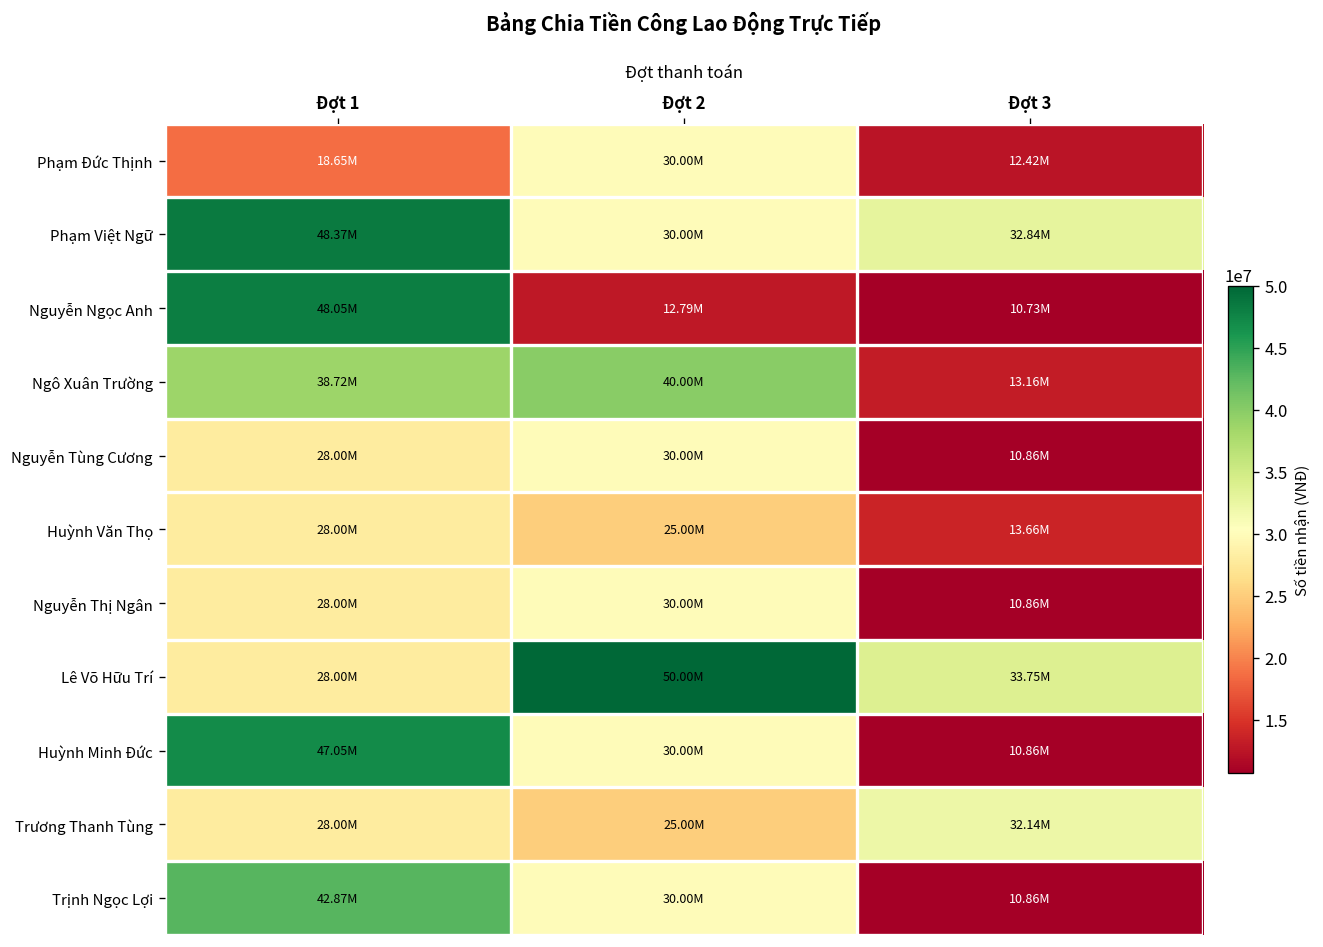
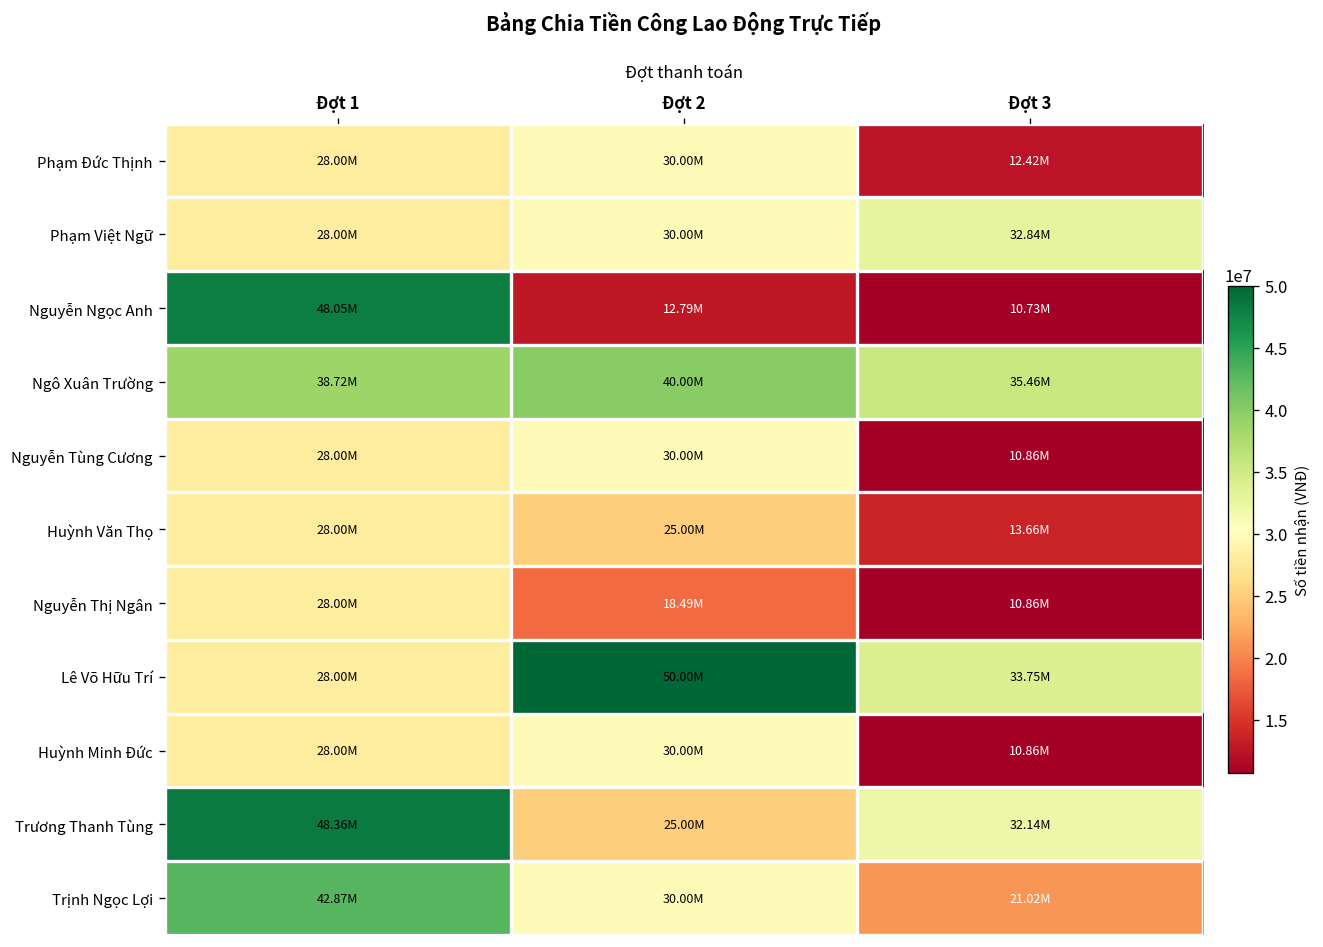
  {
    "Phạm Đức Thịnh": {
-     "Đợt 1": "18.65M",
+     "Đợt 1": "28.00M",
      "Đợt 2": "30.00M",
      "Đợt 3": "12.42M"
    },
    "Phạm Việt Ngữ": {
-     "Đợt 1": "48.37M",
+     "Đợt 1": "28.00M",
      "Đợt 2": "30.00M",
      "Đợt 3": "32.84M"
    },
    "Nguyễn Ngọc Anh": {
      "Đợt 1": "48.05M",
      "Đợt 2": "12.79M",
      "Đợt 3": "10.73M"
    },
    "Ngô Xuân Trường": {
      "Đợt 1": "38.72M",
      "Đợt 2": "40.00M",
-     "Đợt 3": "13.16M"
+     "Đợt 3": "35.46M"
    },
    "Nguyễn Tùng Cương": {
      "Đợt 1": "28.00M",
      "Đợt 2": "30.00M",
      "Đợt 3": "10.86M"
    },
    "Huỳnh Văn Thọ": {
      "Đợt 1": "28.00M",
      "Đợt 2": "25.00M",
      "Đợt 3": "13.66M"
    },
    "Nguyễn Thị Ngân": {
      "Đợt 1": "28.00M",
-     "Đợt 2": "30.00M",
+     "Đợt 2": "18.49M",
      "Đợt 3": "10.86M"
    },
    "Lê Võ Hữu Trí": {
      "Đợt 1": "28.00M",
      "Đợt 2": "50.00M",
      "Đợt 3": "33.75M"
    },
    "Huỳnh Minh Đức": {
-     "Đợt 1": "47.05M",
+     "Đợt 1": "28.00M",
      "Đợt 2": "30.00M",
      "Đợt 3": "10.86M"
    },
    "Trương Thanh Tùng": {
-     "Đợt 1": "28.00M",
+     "Đợt 1": "48.36M",
      "Đợt 2": "25.00M",
      "Đợt 3": "32.14M"
    },
    "Trịnh Ngọc Lợi": {
      "Đợt 1": "42.87M",
      "Đợt 2": "30.00M",
-     "Đợt 3": "10.86M"
+     "Đợt 3": "21.02M"
    }
  }
